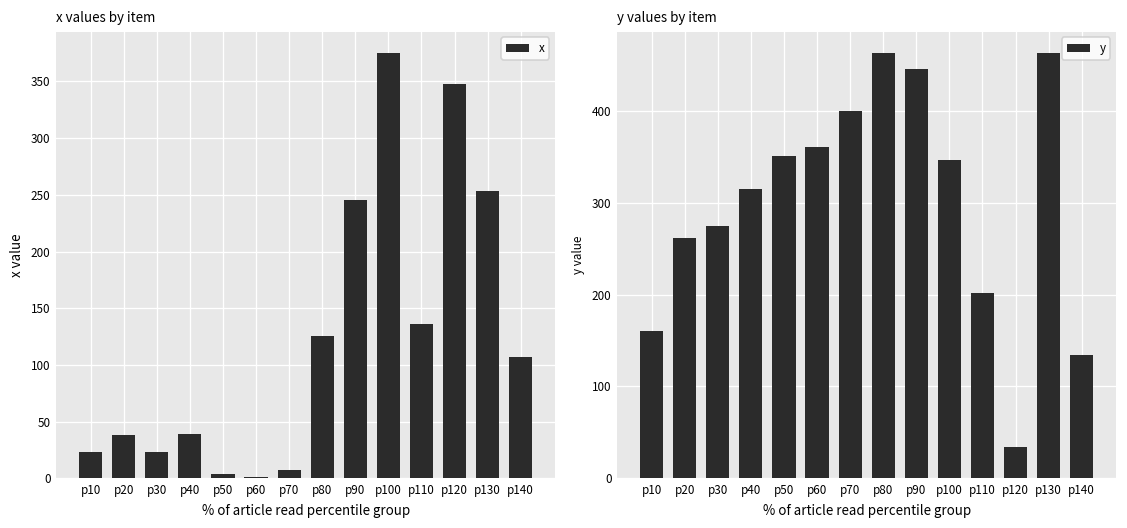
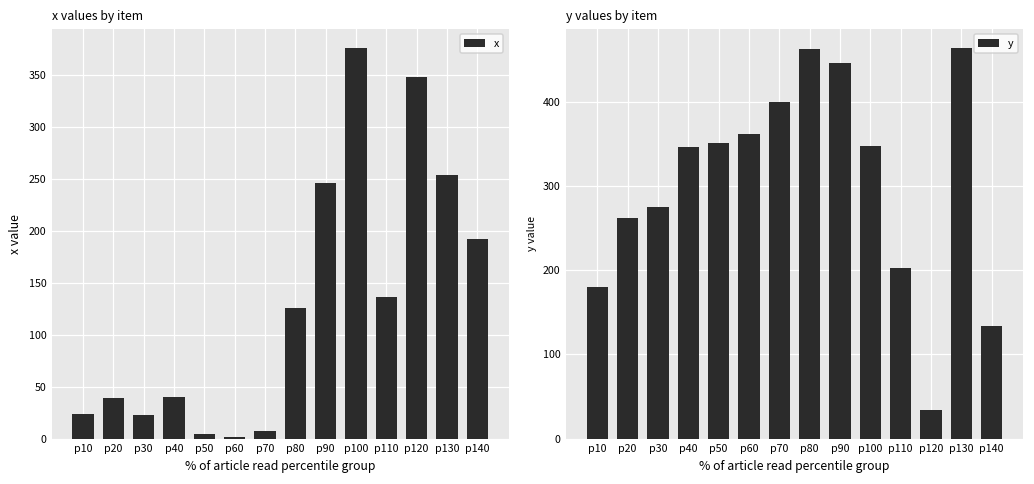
  {
    "x values by item": {
      "p10": 20,
      "p20": 40,
      "p30": 20,
      "p40": 40,
      "p50": 0,
      "p70": 10,
      "p80": 130,
      "p90": 250,
      "p100": 380,
      "p110": 140,
      "p120": 350,
      "p130": 250,
-     "p140": 110
+     "p140": 190
    },
    "y values by item": {
-     "p10": 160,
+     "p10": 180,
      "p20": 260,
      "p30": 270,
-     "p40": 310,
+     "p40": 350,
      "p50": 350,
      "p60": 360,
      "p70": 400,
      "p80": 460,
      "p90": 450,
      "p100": 350,
      "p110": 200,
      "p120": 30,
      "p130": 460,
      "p140": 130
    }
  }
